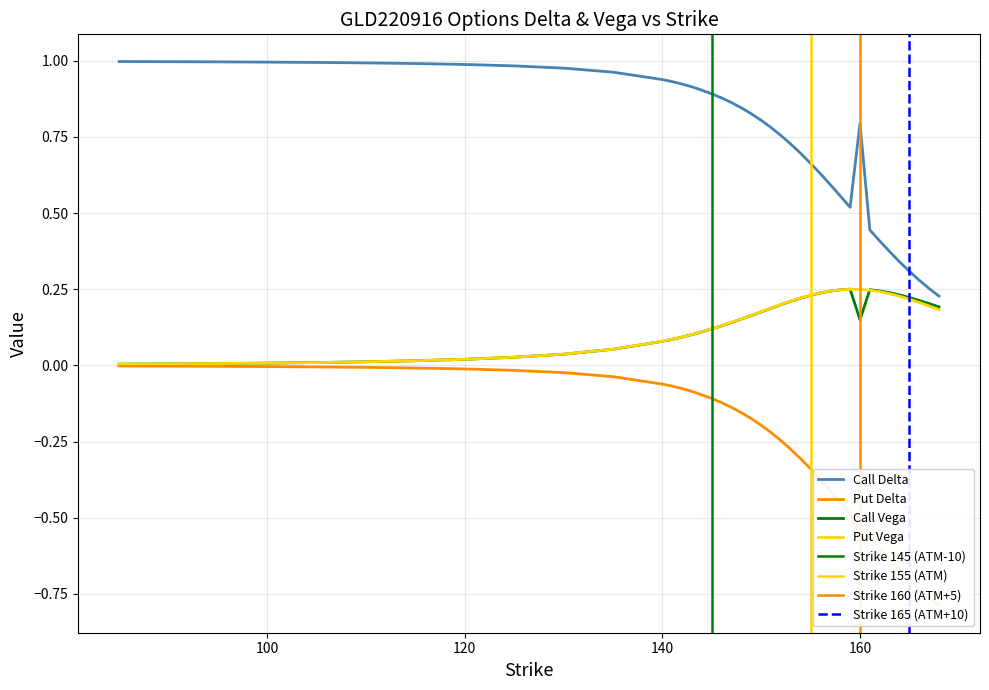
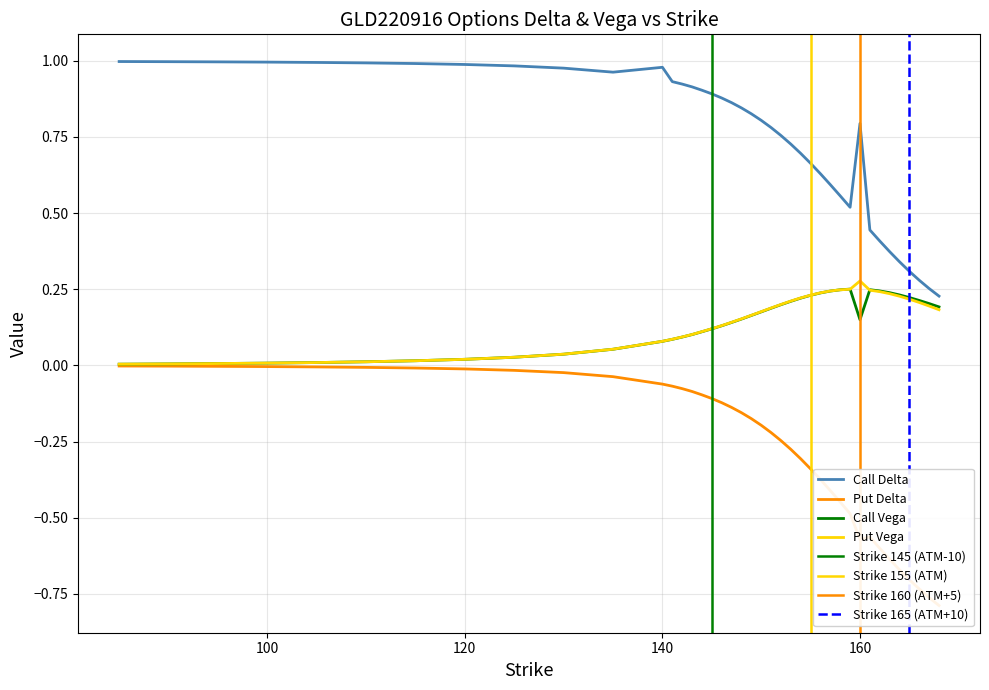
  {
    "Call Delta": {
      "100": 1.00,
      "120": 0.99,
-     "140": 0.94,
+     "140": 0.98,
      "160": 0.79
    },
    "Put Delta": {
      "100": 0.00,
      "120": -0.01,
      "140": -0.06
    },
    "Call Vega": {
      "160": 0.15
    },
    "Put Vega": {
-     "160": 0.25
+     "160": 0.28
    }
  }
